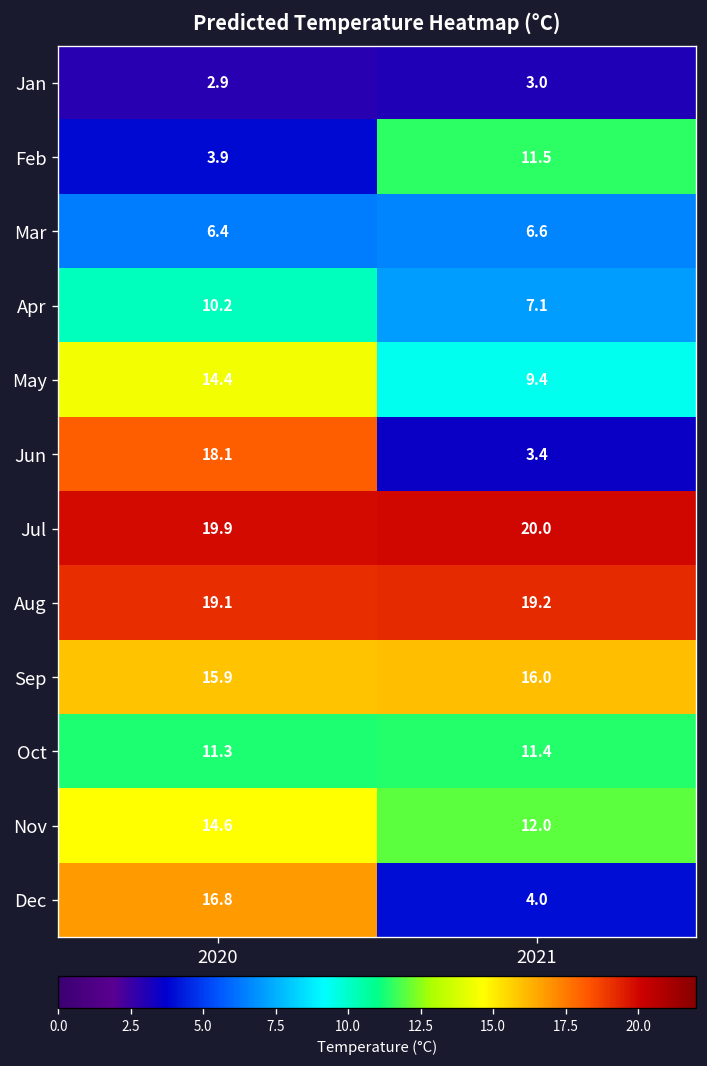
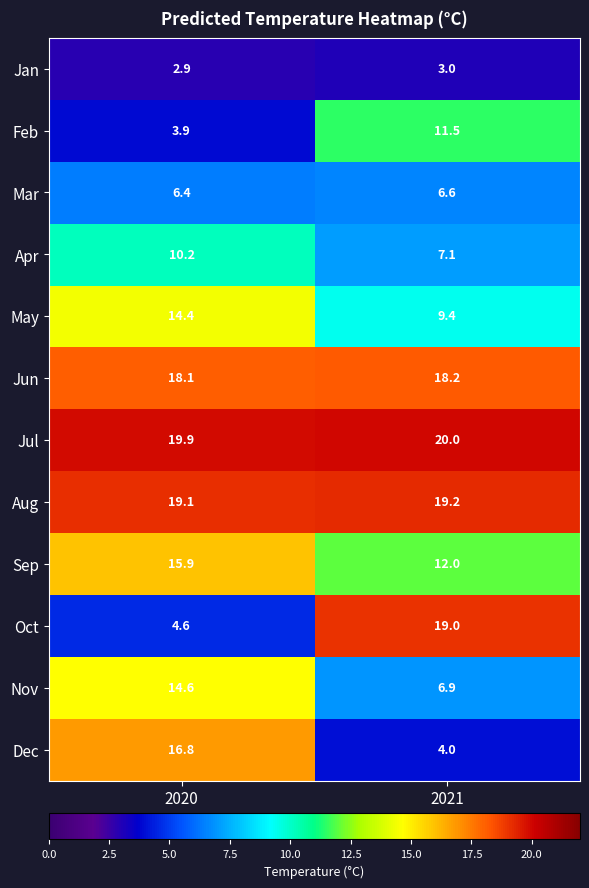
  {
    "Jan": {
      "2020": 2.9,
      "2021": 3.0
    },
    "Feb": {
      "2020": 3.9,
      "2021": 11.5
    },
    "Mar": {
      "2020": 6.4,
      "2021": 6.6
    },
    "Apr": {
      "2020": 10.2,
      "2021": 7.1
    },
    "May": {
      "2020": 14.4,
      "2021": 9.4
    },
    "Jun": {
      "2020": 18.1,
-     "2021": 3.4
+     "2021": 18.2
    },
    "Jul": {
      "2020": 19.9,
      "2021": 20.0
    },
    "Aug": {
      "2020": 19.1,
      "2021": 19.2
    },
    "Sep": {
      "2020": 15.9,
-     "2021": 16.0
+     "2021": 12.0
    },
    "Oct": {
-     "2020": 11.3,
-     "2021": 11.4
+     "2020": 4.6,
+     "2021": 19.0
    },
    "Nov": {
      "2020": 14.6,
-     "2021": 12.0
+     "2021": 6.9
    },
    "Dec": {
      "2020": 16.8,
      "2021": 4.0
    }
  }
